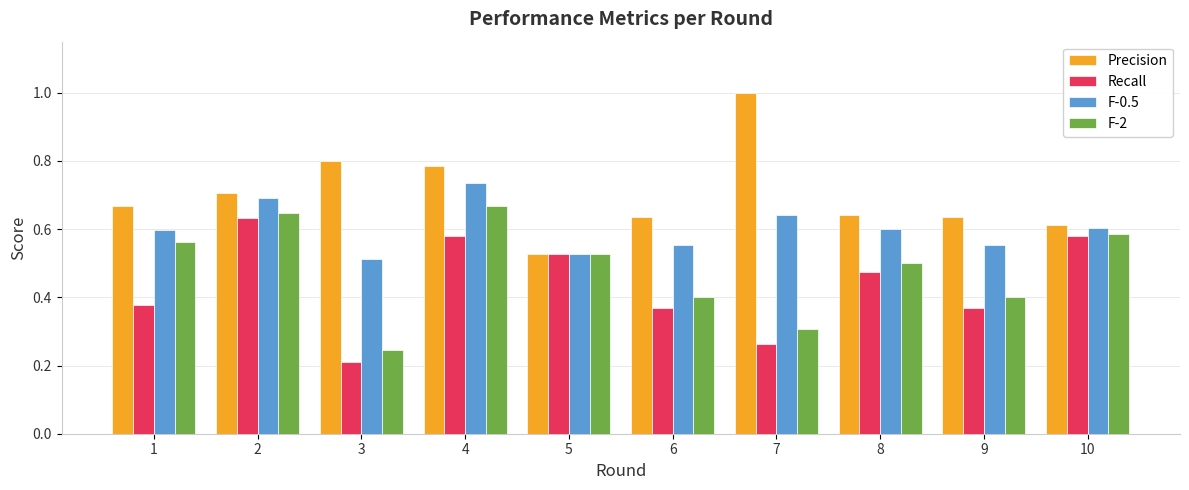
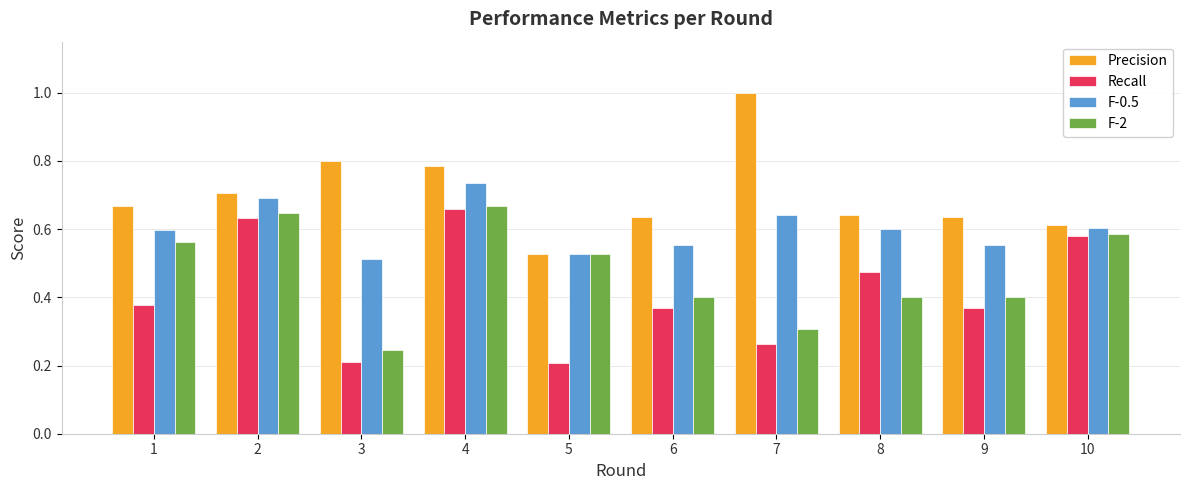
  {
    "Precision": {
      "1": 0.67,
      "2": 0.71,
      "3": 0.80,
      "4": 0.79,
      "5": 0.53,
      "6": 0.64,
      "7": 1.00,
      "8": 0.64,
      "9": 0.64,
      "10": 0.61
    },
    "Recall": {
      "1": 0.38,
      "2": 0.63,
      "3": 0.21,
-     "4": 0.58,
-     "5": 0.53,
+     "4": 0.66,
+     "5": 0.21,
      "6": 0.37,
      "7": 0.26,
      "8": 0.47,
      "9": 0.37,
      "10": 0.58
    },
    "F-0.5": {
      "1": 0.60,
      "2": 0.69,
      "3": 0.51,
      "4": 0.73,
      "5": 0.53,
      "6": 0.56,
      "7": 0.64,
      "8": 0.60,
      "9": 0.56,
      "10": 0.60
    },
    "F-2": {
      "1": 0.56,
      "2": 0.65,
      "3": 0.25,
      "4": 0.67,
      "5": 0.53,
      "6": 0.4,
      "7": 0.31,
-     "8": 0.5,
+     "8": 0.4,
      "9": 0.4,
      "10": 0.59
    }
  }
